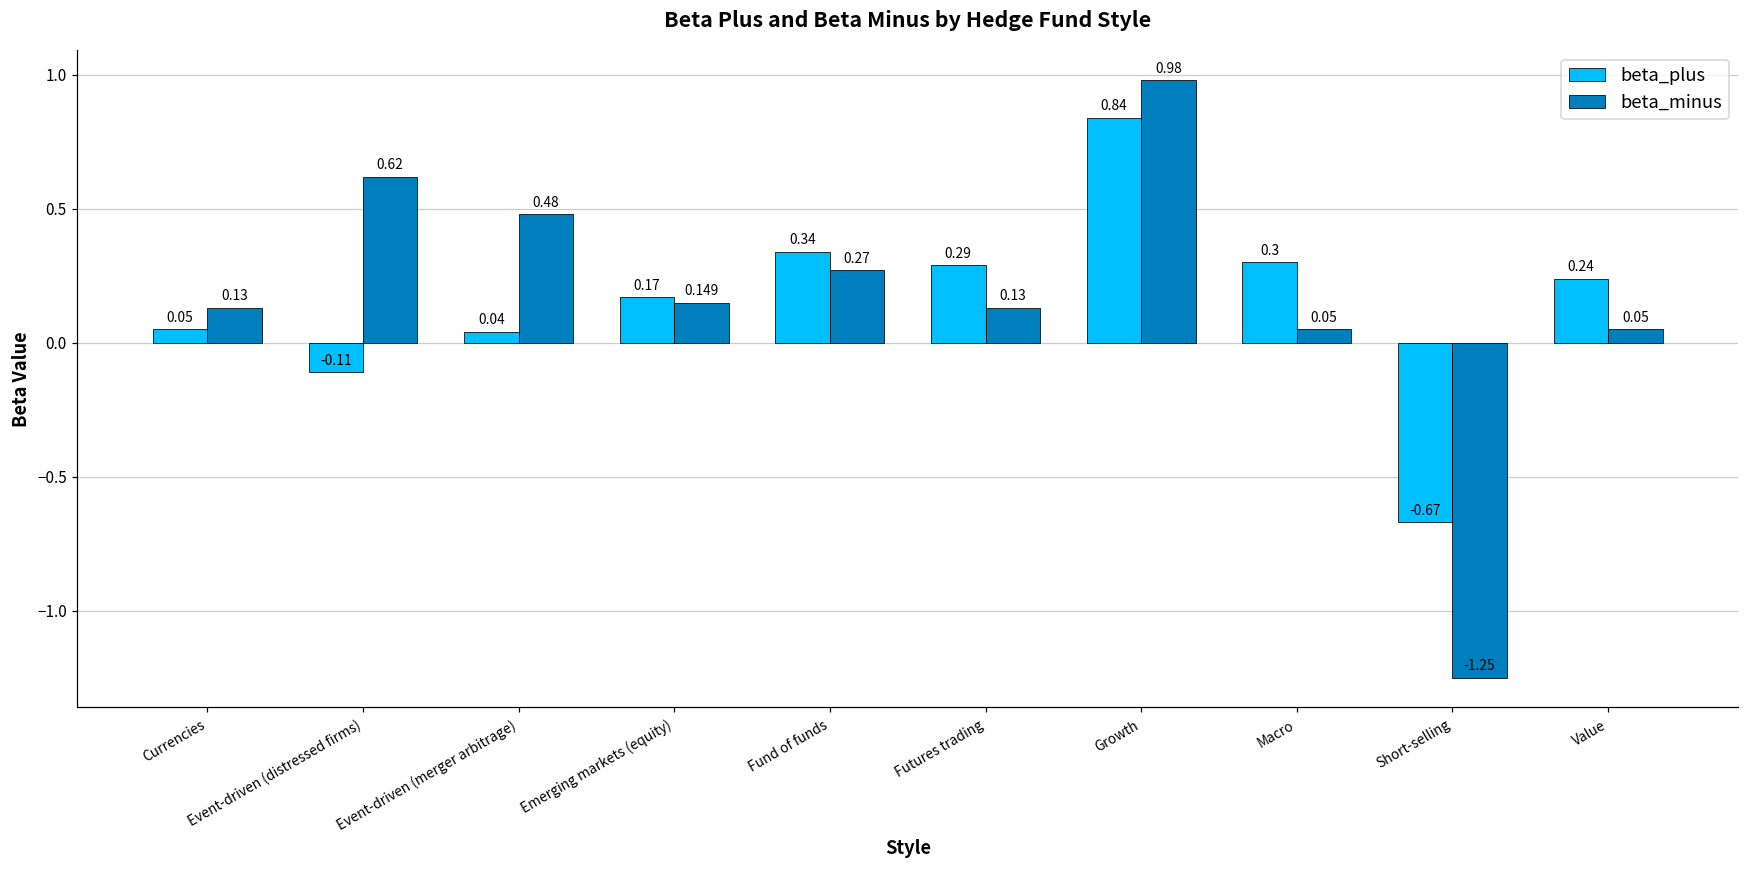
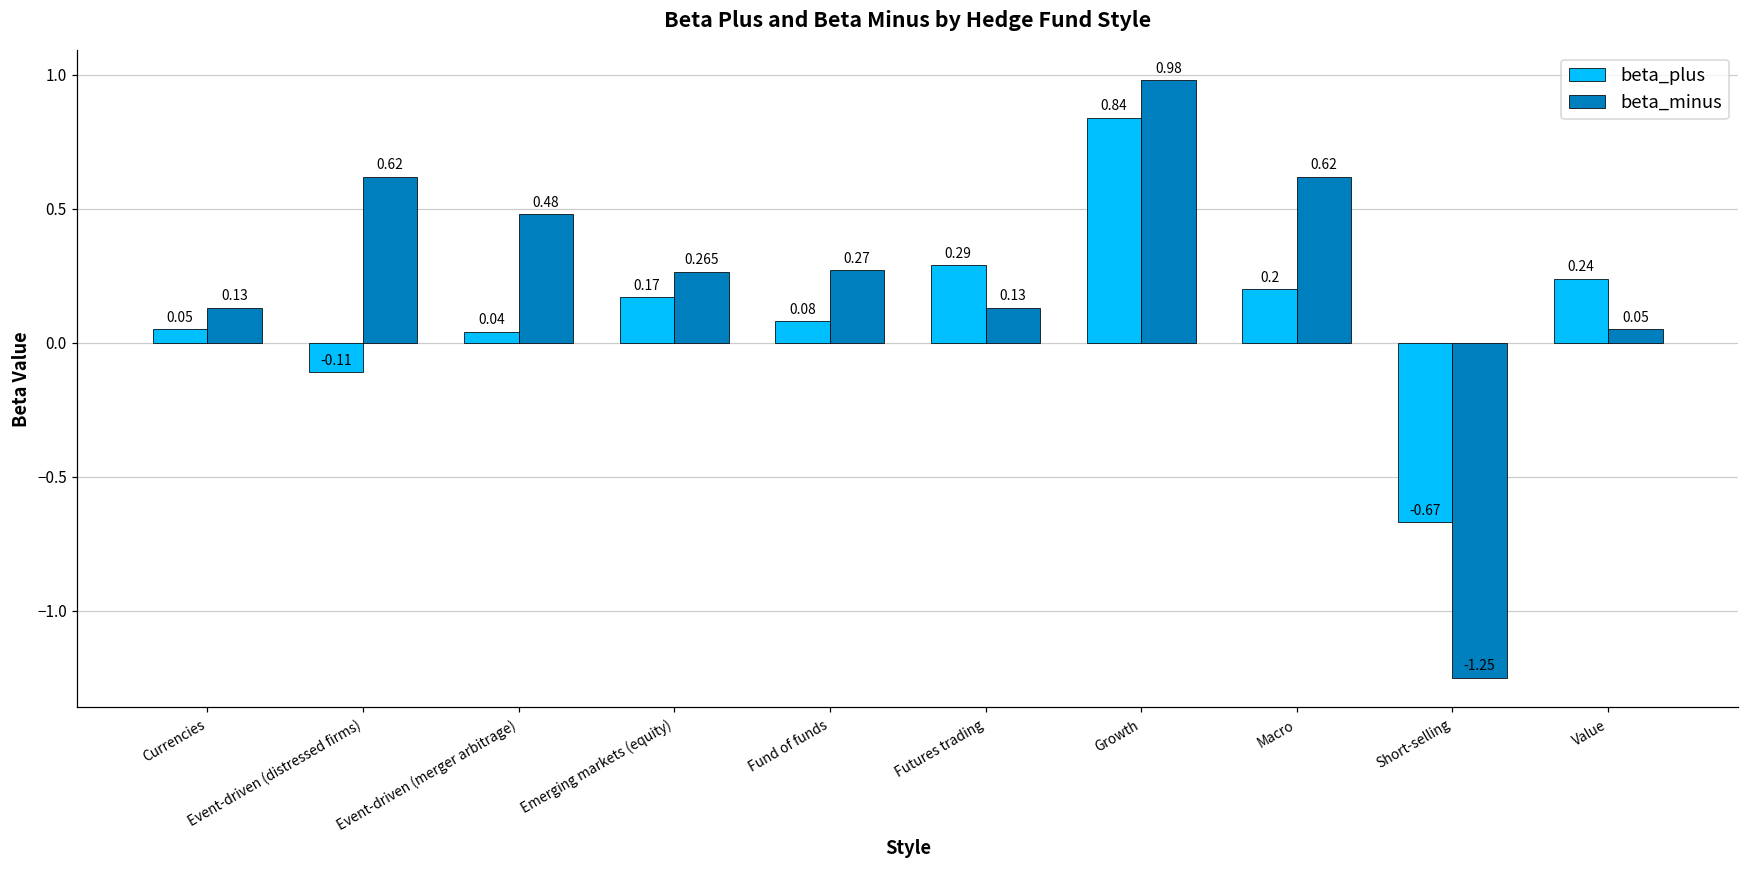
  {
    "beta_plus": {
      "Currencies": 0.05,
      "Event-driven (distressed firms)": -0.11,
      "Event-driven (merger arbitrage)": 0.04,
      "Emerging markets (equity)": 0.17,
-     "Fund of funds": 0.34,
+     "Fund of funds": 0.08,
      "Futures trading": 0.29,
      "Growth": 0.84,
-     "Macro": 0.3,
+     "Macro": 0.2,
      "Short-selling": -0.67,
      "Value": 0.24
    },
    "beta_minus": {
      "Currencies": 0.13,
      "Event-driven (distressed firms)": 0.62,
      "Event-driven (merger arbitrage)": 0.48,
-     "Emerging markets (equity)": 0.149,
+     "Emerging markets (equity)": 0.265,
      "Fund of funds": 0.27,
      "Futures trading": 0.13,
      "Growth": 0.98,
-     "Macro": 0.05,
+     "Macro": 0.62,
      "Short-selling": -1.25,
      "Value": 0.05
    }
  }
